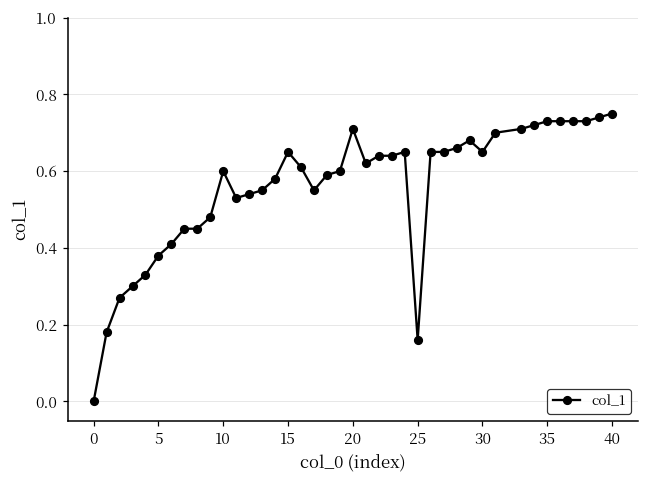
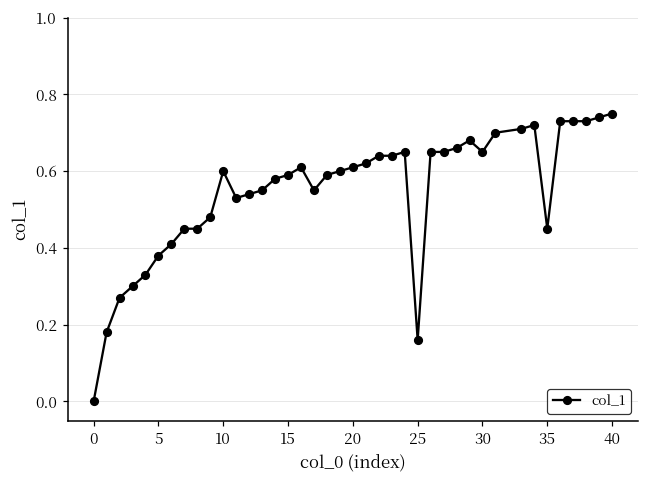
  {
    "0": 0.00,
    "5": 0.38,
    "10": 0.60,
-   "15": 0.65,
-   "20": 0.71,
+   "15": 0.59,
+   "20": 0.61,
    "25": 0.16,
    "30": 0.65,
-   "35": 0.73,
+   "35": 0.45,
    "40": 0.75
  }
